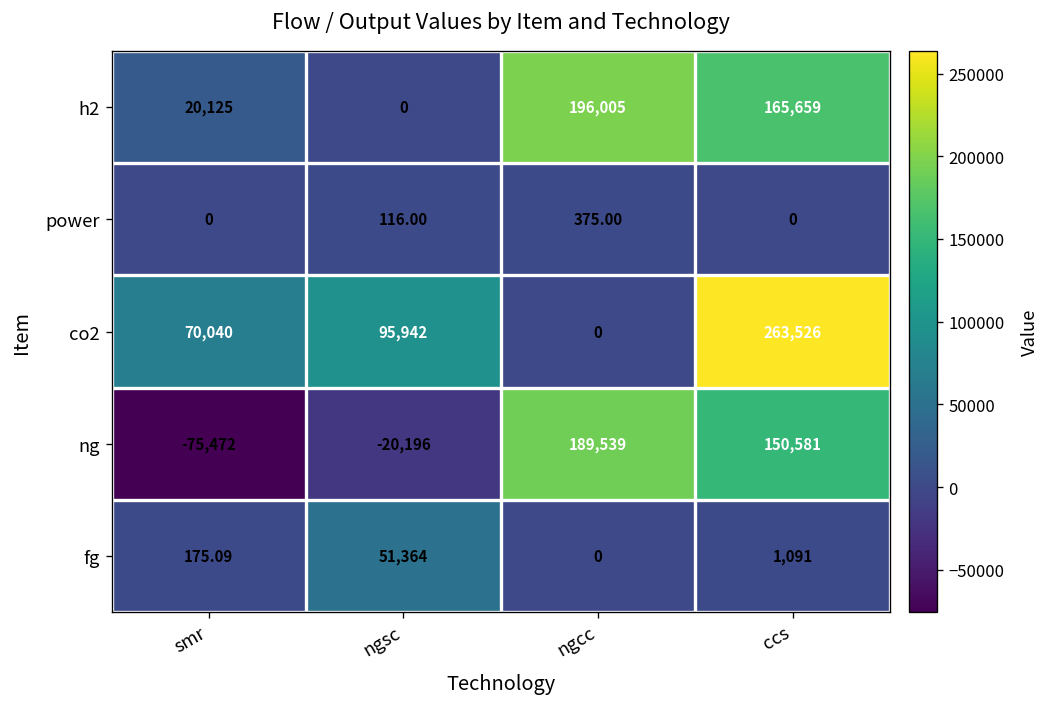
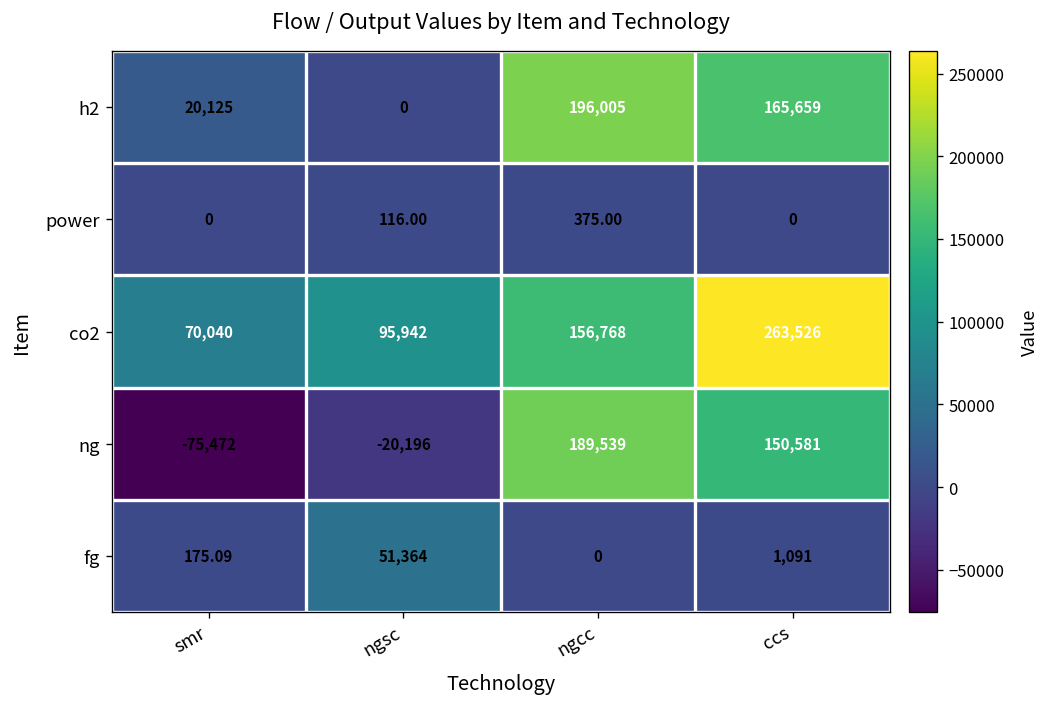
  {
    "h2": {
      "smr": "20,125",
      "ngsc": "0",
      "ngcc": "196,005",
      "ccs": "165,659"
    },
    "power": {
      "smr": "0",
      "ngsc": "116.00",
      "ngcc": "375.00",
      "ccs": "0"
    },
    "co2": {
      "smr": "70,040",
      "ngsc": "95,942",
-     "ngcc": "0",
+     "ngcc": "156,768",
      "ccs": "263,526"
    },
    "ng": {
      "smr": "-75,472",
      "ngsc": "-20,196",
      "ngcc": "189,539",
      "ccs": "150,581"
    },
    "fg": {
      "smr": "175.09",
      "ngsc": "51,364",
      "ngcc": "0",
      "ccs": "1,091"
    }
  }
